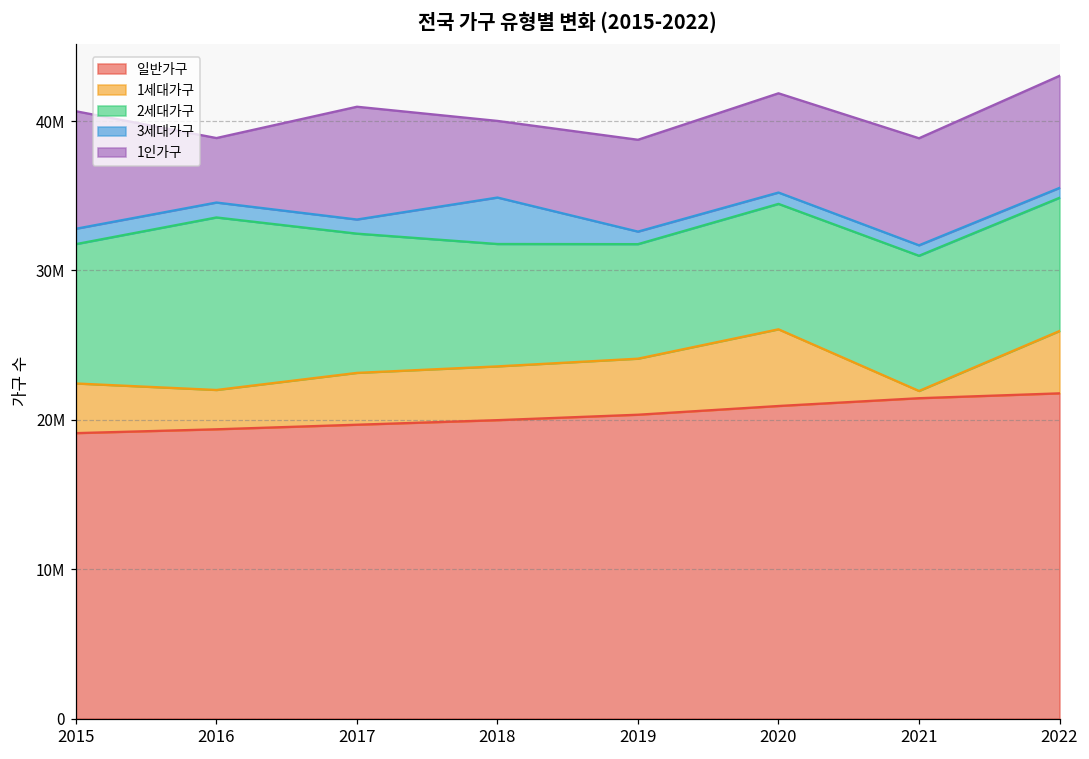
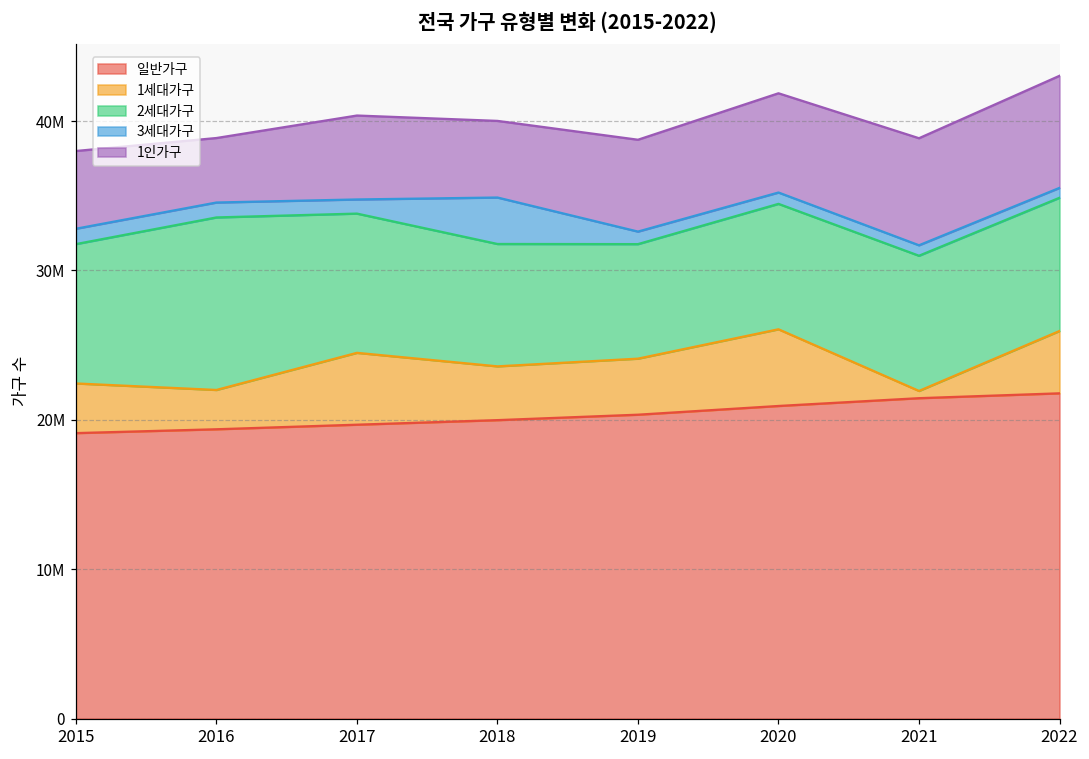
  {
    "일반가구": {
      "2015": 19100000,
      "2016": 19400000,
      "2017": 19700000,
      "2018": 20000000,
      "2019": 20300000,
      "2020": 20900000,
      "2021": 21400000,
      "2022": 21800000
    },
    "1세대가구": {
      "2015": 3300000,
      "2016": 2600000,
-     "2017": 3500000,
+     "2017": 4800000,
      "2018": 3600000,
      "2019": 3800000,
      "2020": 5100000,
      "2021": 500000,
      "2022": 4200000
    },
    "2세대가구": {
      "2015": 9300000,
      "2016": 11500000,
      "2017": 9300000,
      "2018": 8200000,
      "2019": 7700000,
      "2020": 8400000,
      "2021": 9000000,
      "2022": 8900000
    },
    "3세대가구": {
      "2015": 1000000,
      "2016": 1000000,
      "2017": 900000,
      "2018": 3100000,
      "2019": 800000,
      "2020": 800000,
      "2021": 700000,
      "2022": 700000
    },
    "1인가구": {
-     "2015": 7900000,
+     "2015": 5200000,
      "2016": 4300000,
-     "2017": 7500000,
+     "2017": 5600000,
      "2018": 5100000,
      "2019": 6100000,
      "2020": 6600000,
      "2021": 7200000,
      "2022": 7500000
    }
  }
